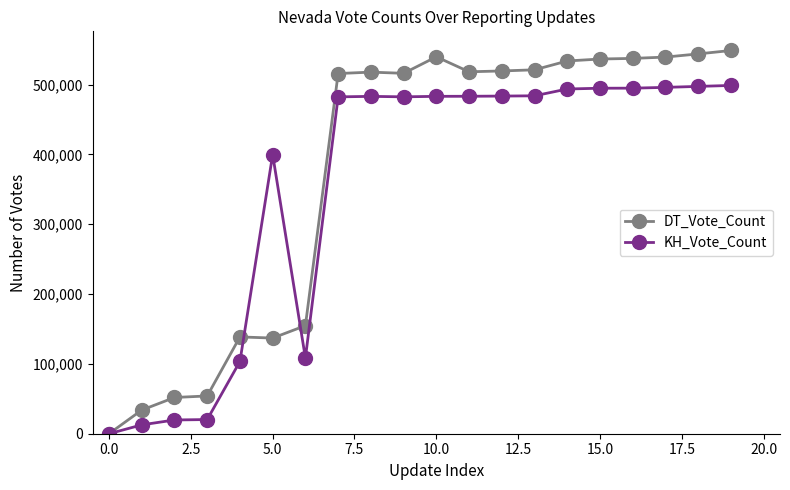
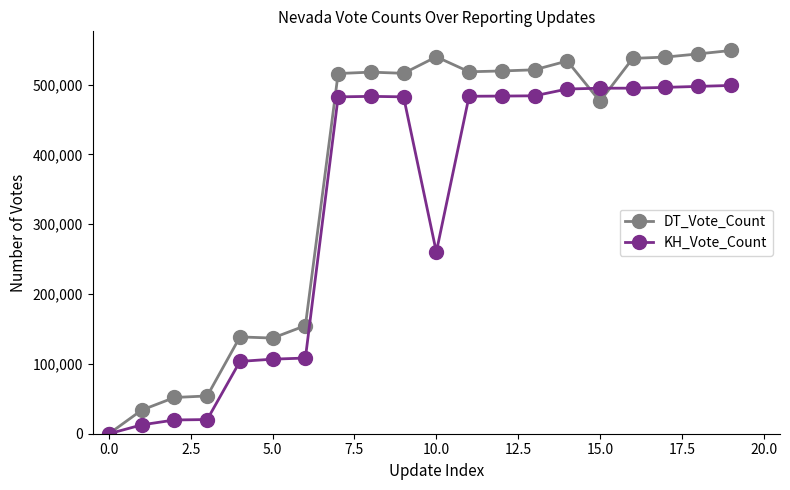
  {
    "DT_Vote_Count": {
      "5.0": "140,000",
      "10.0": "540,000",
-     "15.0": "540,000"
+     "15.0": "480,000"
    },
    "KH_Vote_Count": {
-     "5.0": "400,000",
-     "10.0": "480,000",
+     "5.0": "110,000",
+     "10.0": "260,000",
      "15.0": "490,000"
    }
  }
